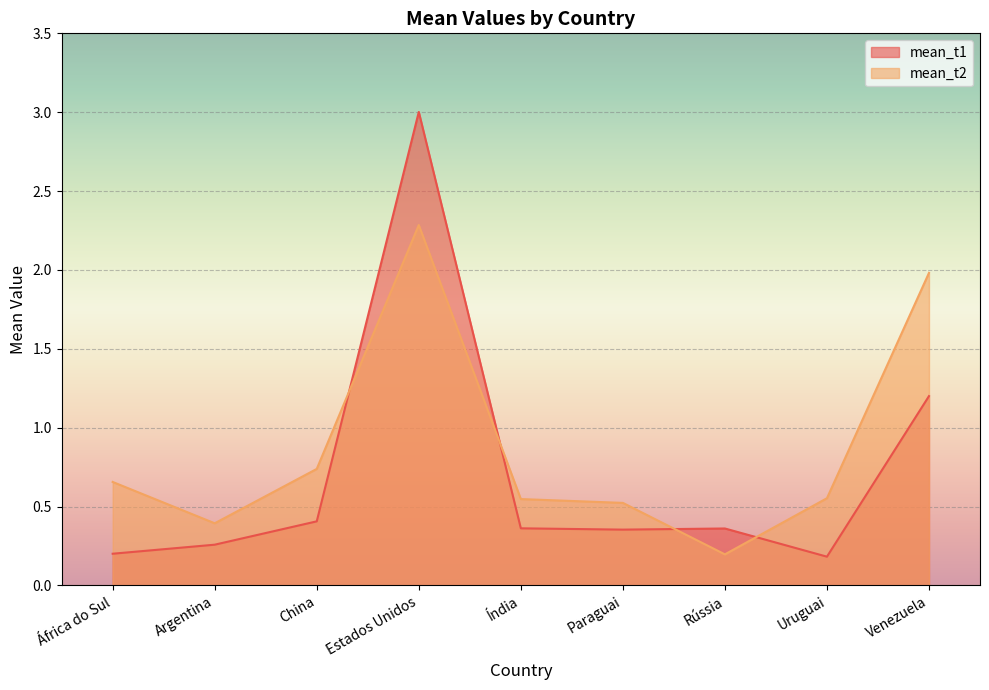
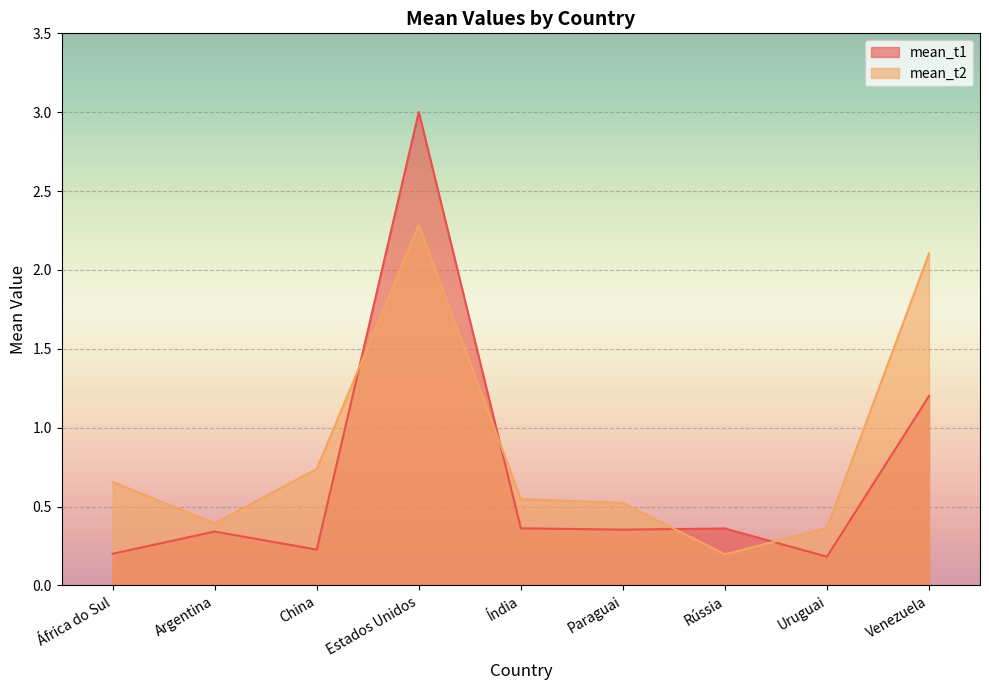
  {
    "mean_t1": {
      "África do Sul": 0.20,
-     "Argentina": 0.26,
-     "China": 0.41,
+     "Argentina": 0.34,
+     "China": 0.23,
      "Estados Unidos": 3.00,
      "Índia": 0.36,
      "Paraguai": 0.35,
      "Rússia": 0.36,
      "Uruguai": 0.18,
      "Venezuela": 1.20
    },
    "mean_t2": {
      "África do Sul": 0.66,
      "Argentina": 0.39,
      "China": 0.74,
      "Estados Unidos": 2.28,
      "Índia": 0.55,
      "Paraguai": 0.52,
      "Rússia": 0.20,
-     "Uruguai": 0.55,
-     "Venezuela": 1.98
+     "Uruguai": 0.36,
+     "Venezuela": 2.10
    }
  }
